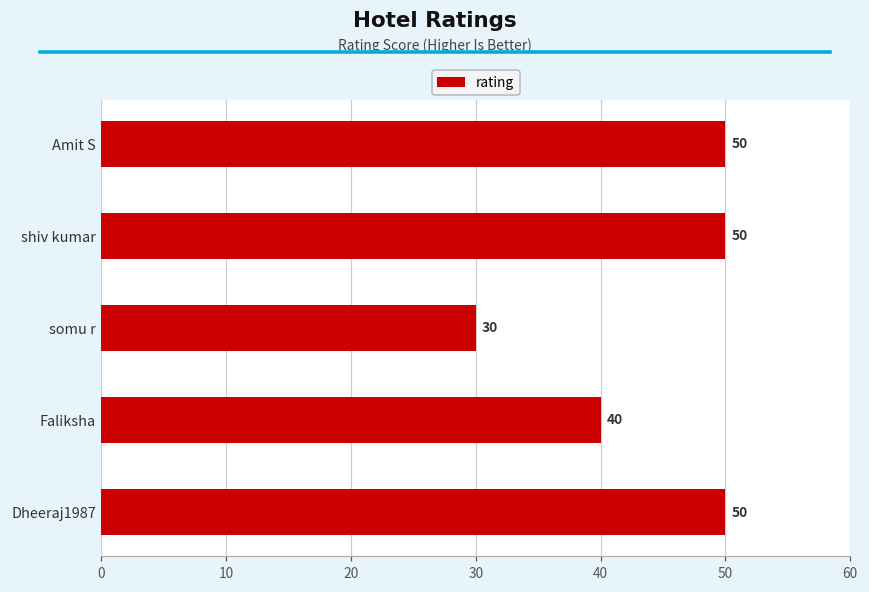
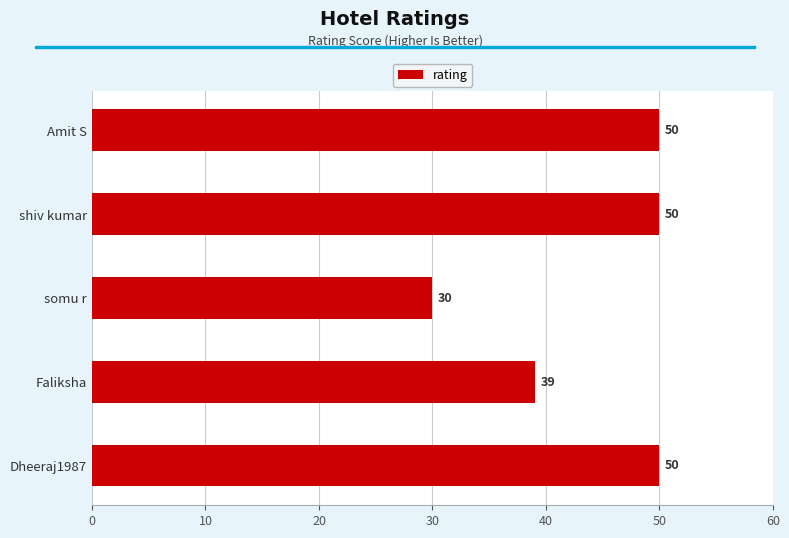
  {
    "Amit S": 50,
    "shiv kumar": 50,
    "somu r": 30,
-   "Faliksha": 40,
+   "Faliksha": 39,
    "Dheeraj1987": 50
  }
